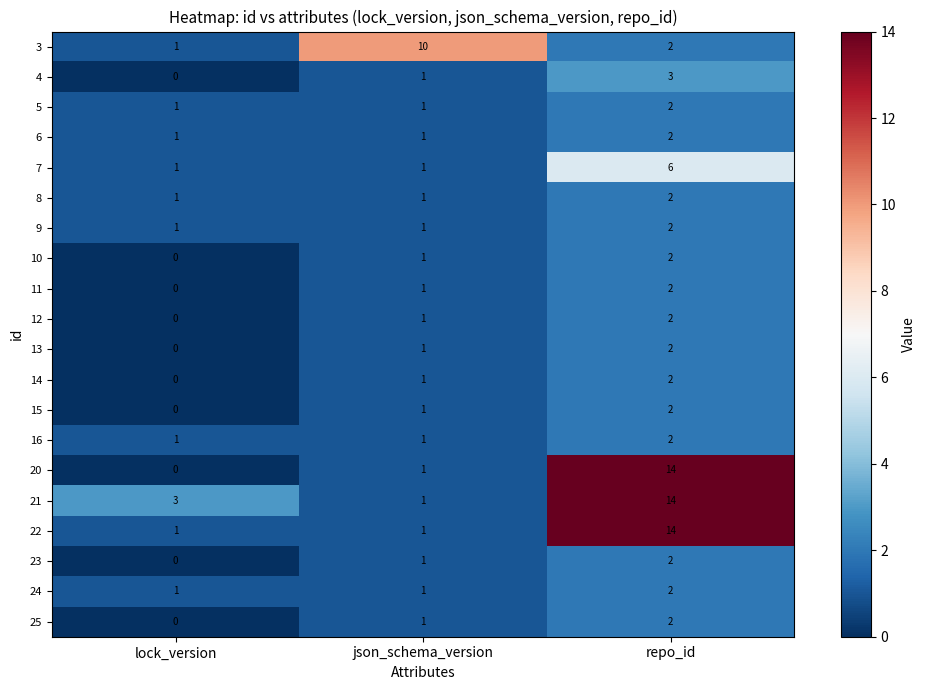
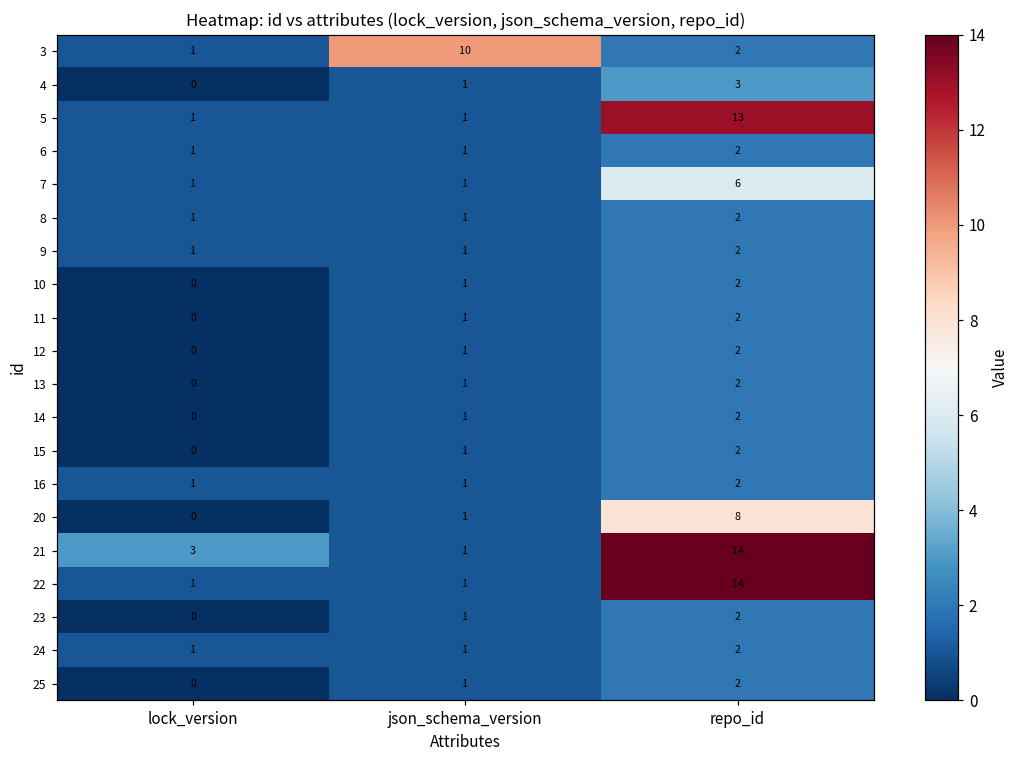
  {
    "3": {
      "lock_version": 1,
      "json_schema_version": 10,
      "repo_id": 2
    },
    "4": {
      "lock_version": 0,
      "json_schema_version": 1,
      "repo_id": 3
    },
    "5": {
      "lock_version": 1,
      "json_schema_version": 1,
-     "repo_id": 2
+     "repo_id": 13
    },
    "6": {
      "lock_version": 1,
      "json_schema_version": 1,
      "repo_id": 2
    },
    "7": {
      "lock_version": 1,
      "json_schema_version": 1,
      "repo_id": 6
    },
    "8": {
      "lock_version": 1,
      "json_schema_version": 1,
      "repo_id": 2
    },
    "9": {
      "lock_version": 1,
      "json_schema_version": 1,
      "repo_id": 2
    },
    "10": {
      "lock_version": 0,
      "json_schema_version": 1,
      "repo_id": 2
    },
    "11": {
      "lock_version": 0,
      "json_schema_version": 1,
      "repo_id": 2
    },
    "12": {
      "lock_version": 0,
      "json_schema_version": 1,
      "repo_id": 2
    },
    "13": {
      "lock_version": 0,
      "json_schema_version": 1,
      "repo_id": 2
    },
    "14": {
      "lock_version": 0,
      "json_schema_version": 1,
      "repo_id": 2
    },
    "15": {
      "lock_version": 0,
      "json_schema_version": 1,
      "repo_id": 2
    },
    "16": {
      "lock_version": 1,
      "json_schema_version": 1,
      "repo_id": 2
    },
    "20": {
      "lock_version": 0,
      "json_schema_version": 1,
-     "repo_id": 14
+     "repo_id": 8
    },
    "21": {
      "lock_version": 3,
      "json_schema_version": 1,
      "repo_id": 14
    },
    "22": {
      "lock_version": 1,
      "json_schema_version": 1,
      "repo_id": 14
    },
    "23": {
      "lock_version": 0,
      "json_schema_version": 1,
      "repo_id": 2
    },
    "24": {
      "lock_version": 1,
      "json_schema_version": 1,
      "repo_id": 2
    },
    "25": {
      "lock_version": 0,
      "json_schema_version": 1,
      "repo_id": 2
    }
  }
